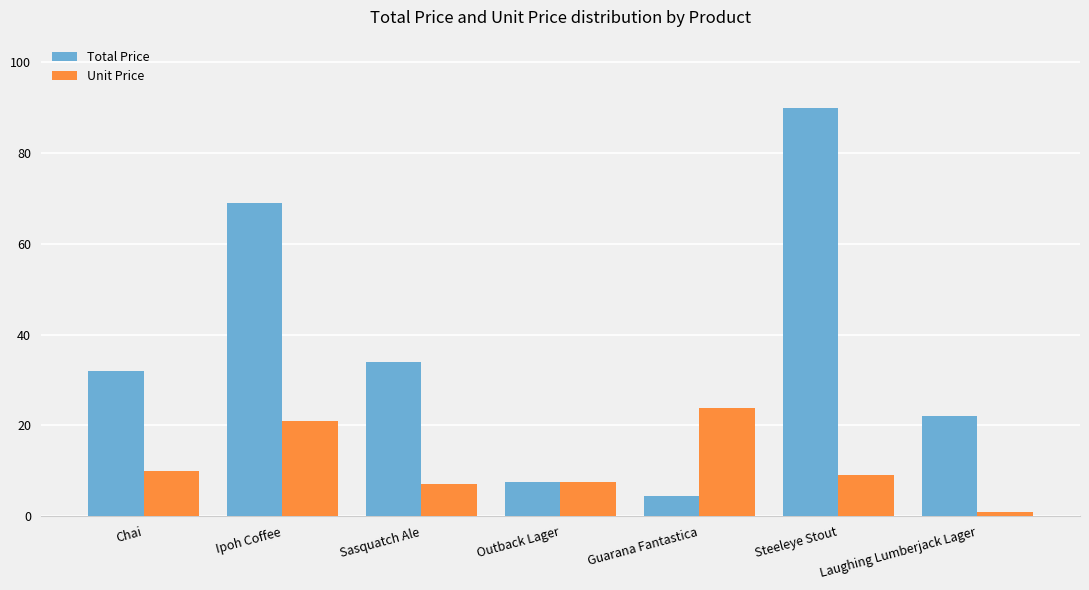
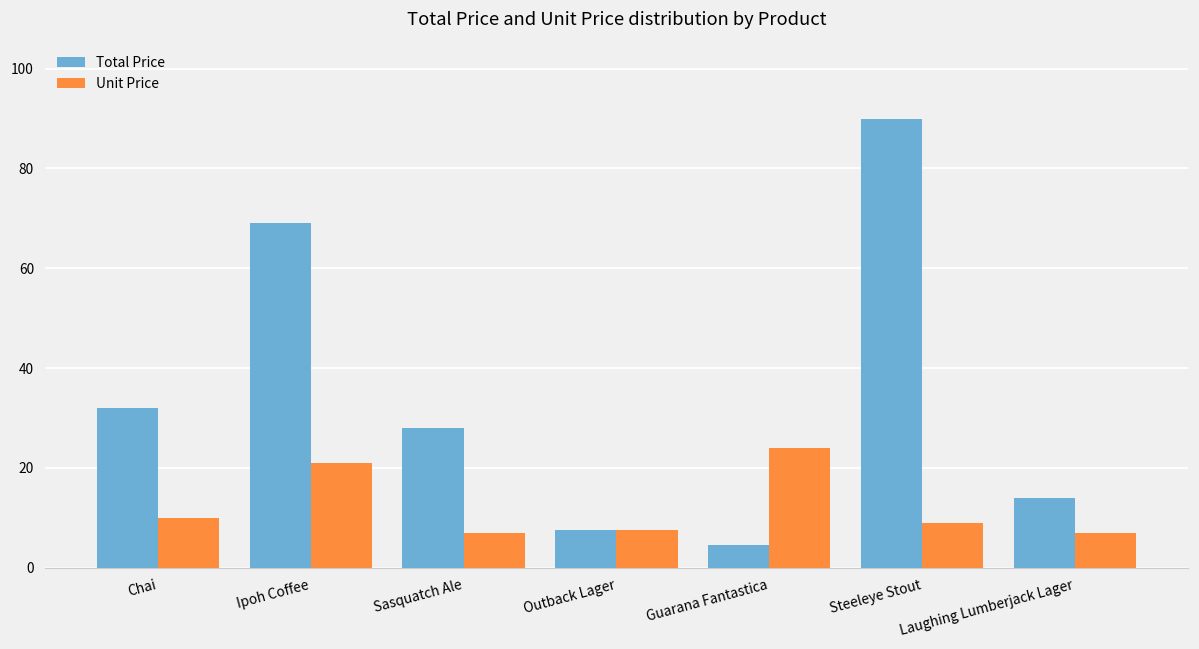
  {
    "Total Price": {
      "Chai": 32,
      "Ipoh Coffee": 69,
-     "Sasquatch Ale": 34,
+     "Sasquatch Ale": 28,
      "Outback Lager": 8,
      "Guarana Fantastica": 5,
      "Steeleye Stout": 90,
-     "Laughing Lumberjack Lager": 22
+     "Laughing Lumberjack Lager": 14
    },
    "Unit Price": {
      "Chai": 10,
      "Ipoh Coffee": 21,
      "Sasquatch Ale": 7,
      "Outback Lager": 8,
      "Guarana Fantastica": 24,
      "Steeleye Stout": 9,
-     "Laughing Lumberjack Lager": 1
+     "Laughing Lumberjack Lager": 7
    }
  }
